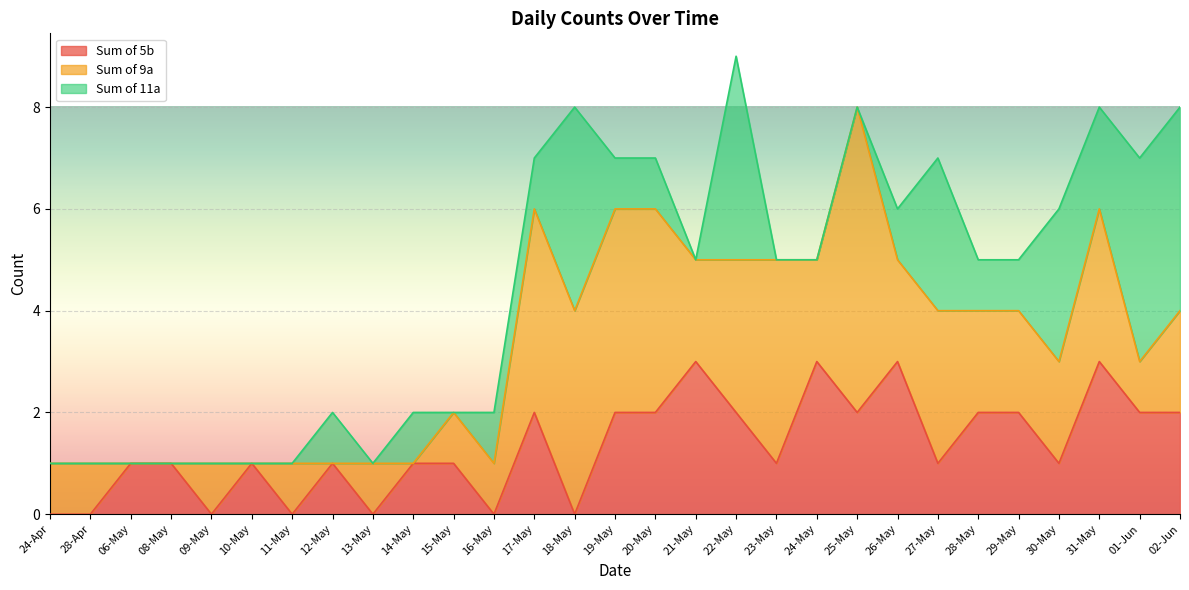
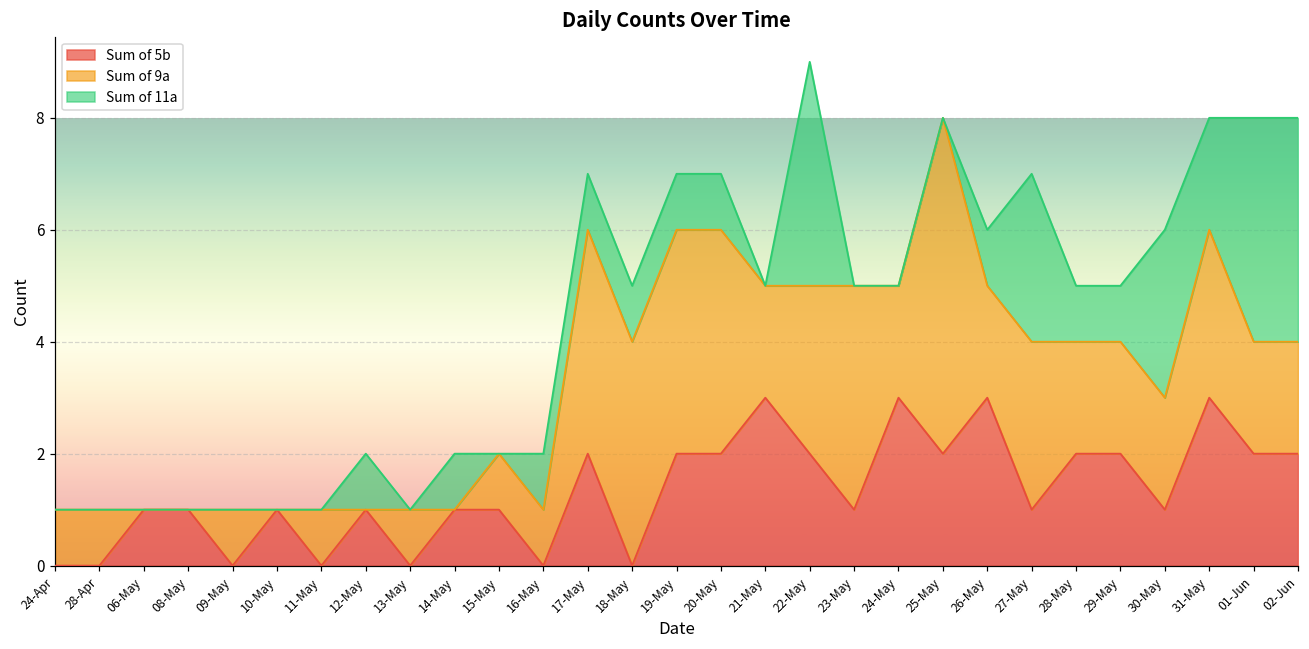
  {
    "Sum of 5b": {
      "24-Apr": 0,
      "28-Apr": 0,
      "09-May": 0,
      "11-May": 0,
      "13-May": 0,
      "15-May": 1,
      "16-May": 0,
      "17-May": 2,
      "18-May": 0,
      "19-May": 2,
      "20-May": 2,
      "21-May": 3,
      "22-May": 2,
      "23-May": 1,
      "24-May": 3,
      "25-May": 2,
      "26-May": 3,
      "27-May": 1,
      "28-May": 2,
      "29-May": 2,
      "30-May": 1,
      "31-May": 3,
      "01-Jun": 2,
      "02-Jun": 2
    },
    "Sum of 9a": {
      "16-May": 1,
      "17-May": 4,
      "18-May": 4,
      "19-May": 4,
      "20-May": 4,
      "22-May": 3,
      "26-May": 2,
      "27-May": 3,
      "28-May": 2,
      "29-May": 2,
      "30-May": 2,
      "31-May": 3,
-     "01-Jun": 1,
+     "01-Jun": 2,
      "02-Jun": 2
    },
    "Sum of 11a": {
      "12-May": 1,
      "14-May": 1,
      "16-May": 1,
      "17-May": 1,
-     "18-May": 4,
+     "18-May": 1,
      "19-May": 1,
      "20-May": 1,
      "22-May": 4,
      "26-May": 1,
      "27-May": 3,
      "28-May": 1,
      "29-May": 1,
      "30-May": 3,
      "31-May": 2,
      "01-Jun": 4,
      "02-Jun": 4
    }
  }
